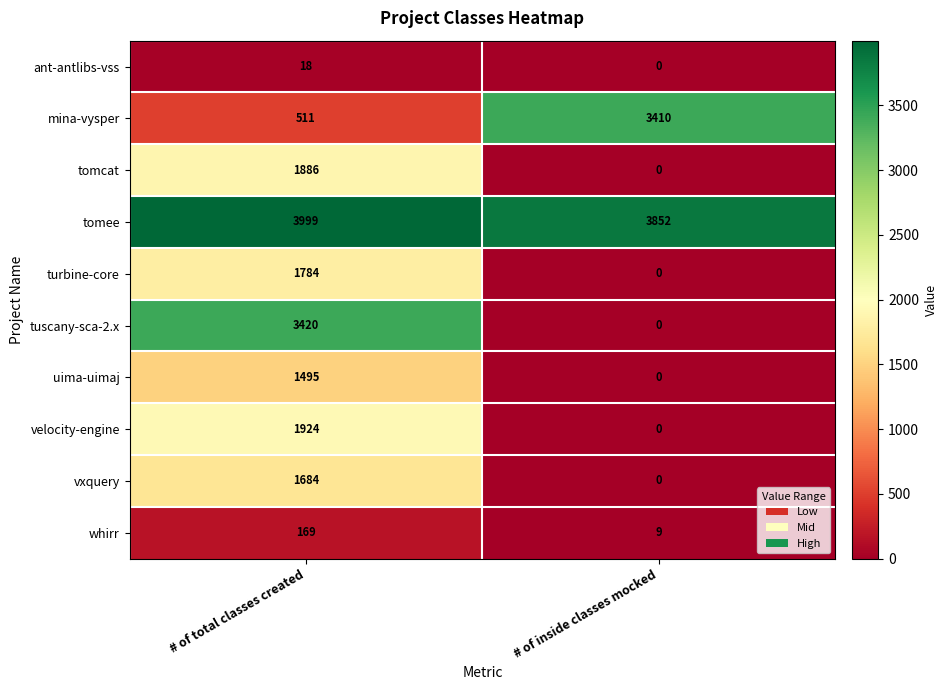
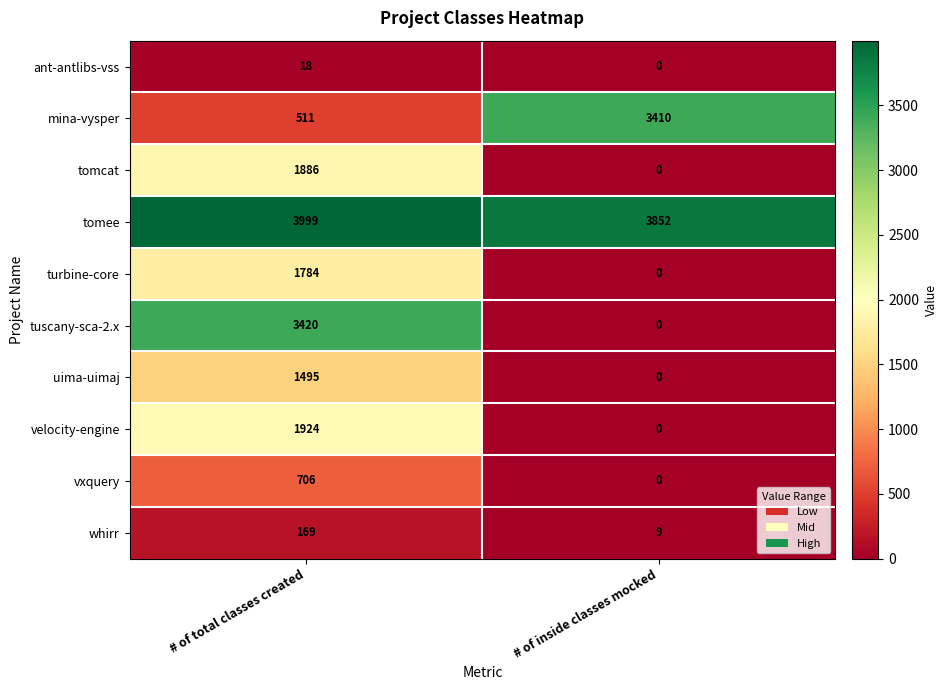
  {
    "ant-antlibs-vss": {
      "# of total classes created": 18,
      "# of inside classes mocked": 0
    },
    "mina-vysper": {
      "# of total classes created": 511,
      "# of inside classes mocked": 3410
    },
    "tomcat": {
      "# of total classes created": 1886,
      "# of inside classes mocked": 0
    },
    "tomee": {
      "# of total classes created": 3999,
      "# of inside classes mocked": 3852
    },
    "turbine-core": {
      "# of total classes created": 1784,
      "# of inside classes mocked": 0
    },
    "tuscany-sca-2.x": {
      "# of total classes created": 3420,
      "# of inside classes mocked": 0
    },
    "uima-uimaj": {
      "# of total classes created": 1495,
      "# of inside classes mocked": 0
    },
    "velocity-engine": {
      "# of total classes created": 1924,
      "# of inside classes mocked": 0
    },
    "vxquery": {
-     "# of total classes created": 1684,
+     "# of total classes created": 706,
      "# of inside classes mocked": 0
    },
    "whirr": {
      "# of total classes created": 169,
      "# of inside classes mocked": 9
    }
  }
